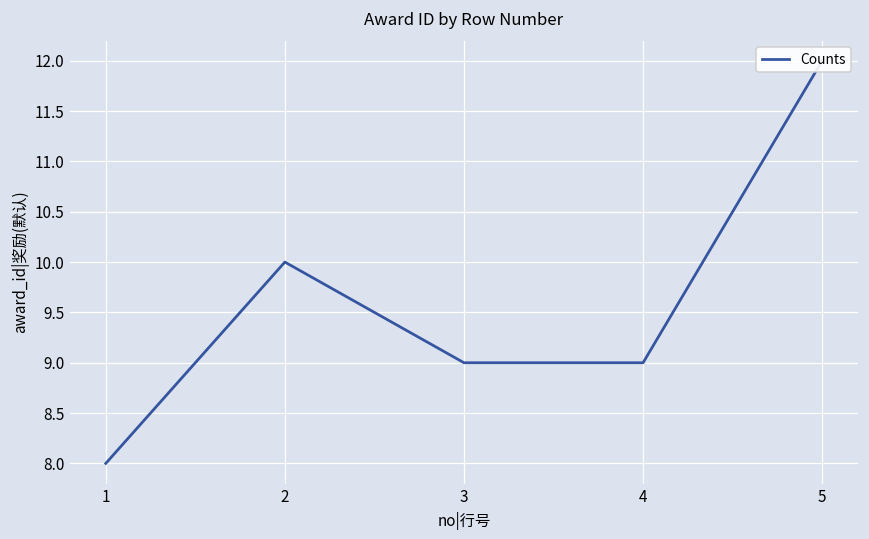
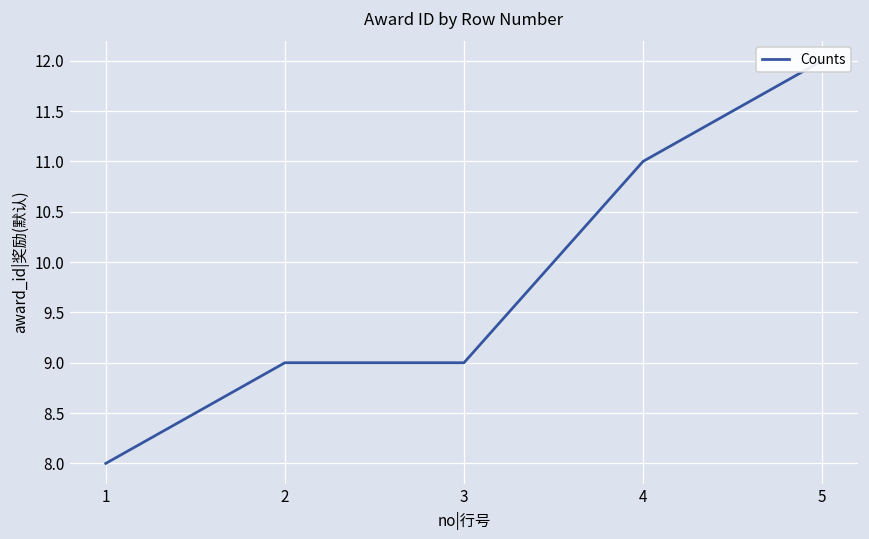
  {
    "1": 8,
-   "2": 10,
+   "2": 9,
    "3": 9,
-   "4": 9
+   "4": 11
  }
